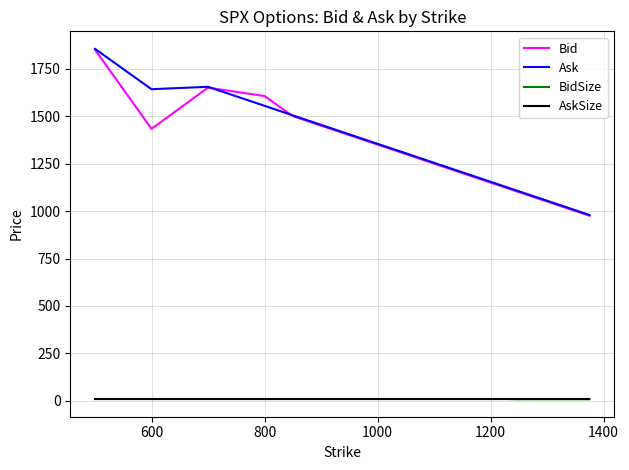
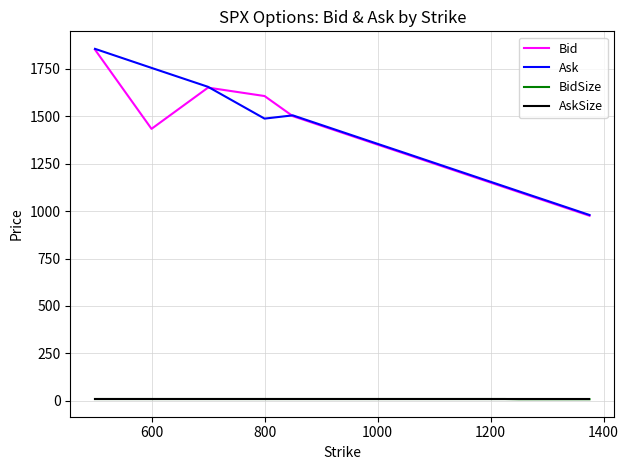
  {
    "Bid": {
      "600": 1430,
      "800": 1610
    },
    "Ask": {
-     "600": 1640,
-     "800": 1550
+     "600": 1750,
+     "800": 1490
    },
    "AskSize": {
      "600": 10,
      "800": 10,
      "1000": 10,
      "1200": 10
    }
  }
